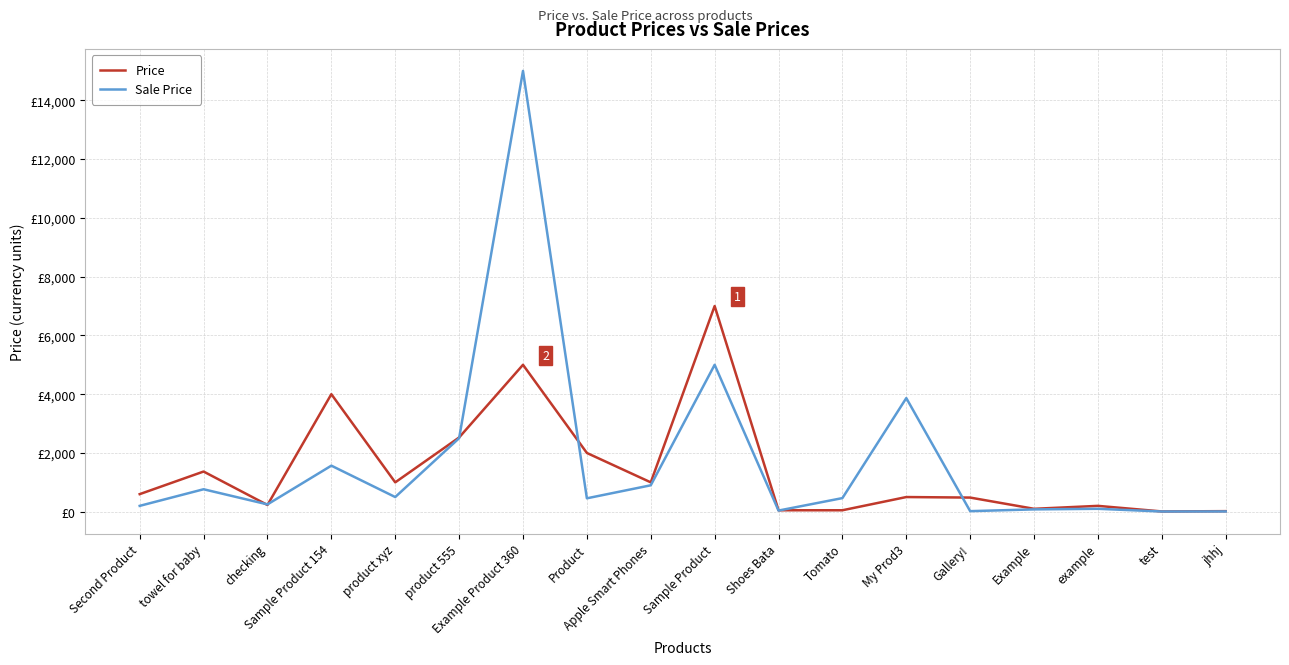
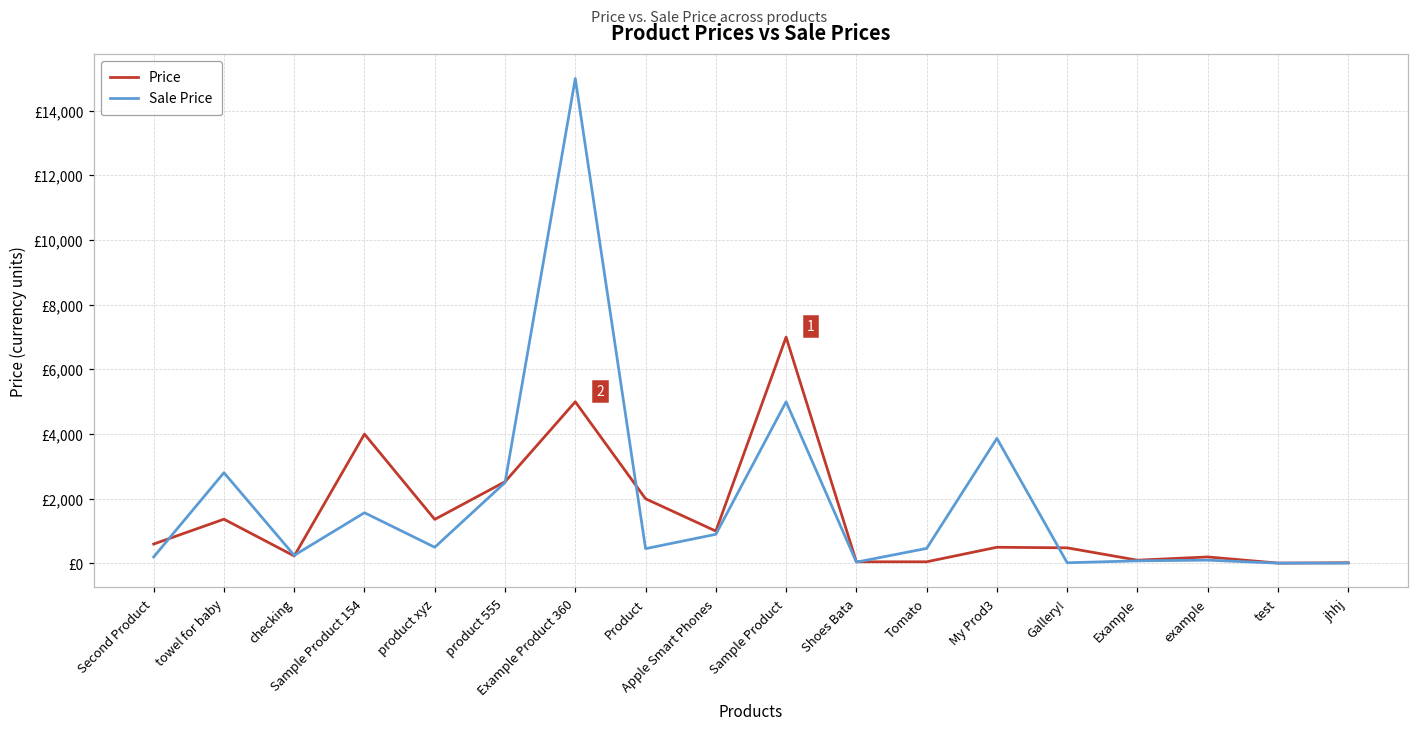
  {
    "Price": {
      "Second Product": "£600",
      "towel for baby": "£1,400",
      "Sample Product 154": "£4,000",
-     "product xyz": "£1,000",
+     "product xyz": "£1,400",
      "Product": "£2,000",
      "Apple Smart Phones": "£1,000",
      "Tomato": "£100",
      "My Prod3": "£500",
      "Gallery!": "£500",
      "example": "£200"
    },
    "Sale Price": {
      "Second Product": "£200",
-     "towel for baby": "£800",
+     "towel for baby": "£2,800",
      "Sample Product 154": "£1,600",
      "product xyz": "£500",
      "Example Product 360": "£15,000",
      "Product": "£500",
      "Apple Smart Phones": "£900",
      "Sample Product": "£5,000",
      "Tomato": "£500",
      "My Prod3": "£3,900",
      "Gallery!": "£0",
      "example": "£100"
    }
  }
